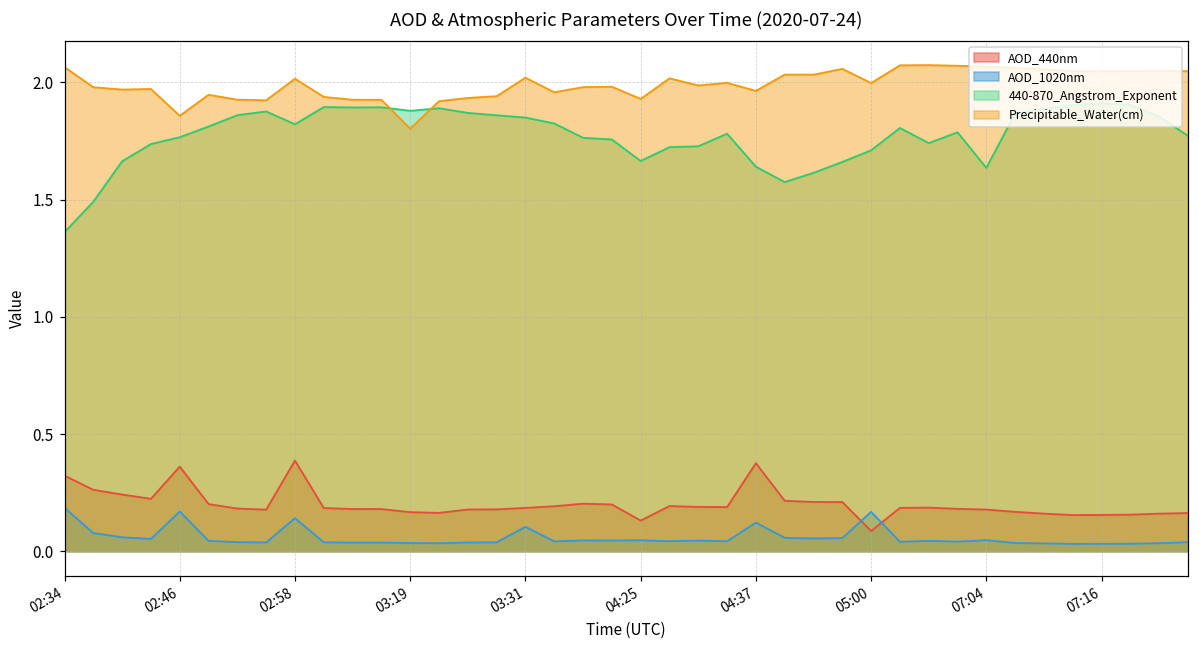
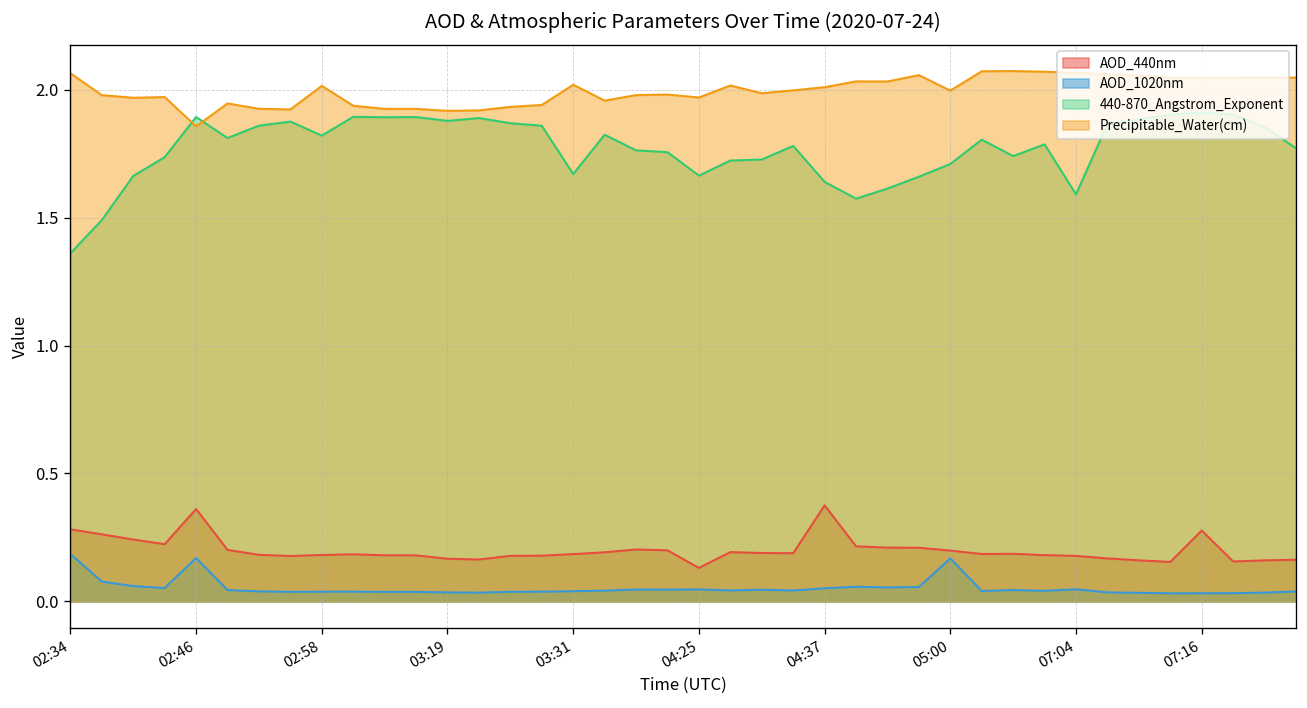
  {
    "AOD_440nm": {
-     "02:34": 0.32,
+     "02:34": 0.28,
      "02:46": 0.36,
-     "02:58": 0.39,
+     "02:58": 0.18,
      "03:19": 0.17,
      "03:31": 0.18,
      "04:25": 0.13,
      "04:37": 0.38,
-     "05:00": 0.09,
+     "05:00": 0.20,
      "07:04": 0.18,
-     "07:16": 0.15
+     "07:16": 0.28
    },
    "AOD_1020nm": {
      "02:34": 0.19,
      "02:46": 0.17,
-     "02:58": 0.14,
+     "02:58": 0.04,
      "03:19": 0.04,
-     "03:31": 0.10,
+     "03:31": 0.04,
      "04:25": 0.05,
-     "04:37": 0.12,
+     "04:37": 0.05,
      "05:00": 0.17,
      "07:04": 0.05,
      "07:16": 0.03
    },
    "440-870_Angstrom_Exponent": {
      "02:34": 1.36,
-     "02:46": 1.77,
+     "02:46": 1.89,
      "02:58": 1.82,
      "03:19": 1.88,
-     "03:31": 1.85,
+     "03:31": 1.67,
      "04:25": 1.66,
      "04:37": 1.64,
      "05:00": 1.71,
-     "07:04": 1.64
+     "07:04": 1.59
    },
    "Precipitable_Water(cm)": {
      "02:34": 2.07,
      "02:46": 1.86,
      "02:58": 2.02,
-     "03:19": 1.80,
+     "03:19": 1.92,
      "03:31": 2.02,
-     "04:25": 1.93,
-     "04:37": 1.96,
+     "04:25": 1.97,
+     "04:37": 2.01,
      "05:00": 2.00
    }
  }
